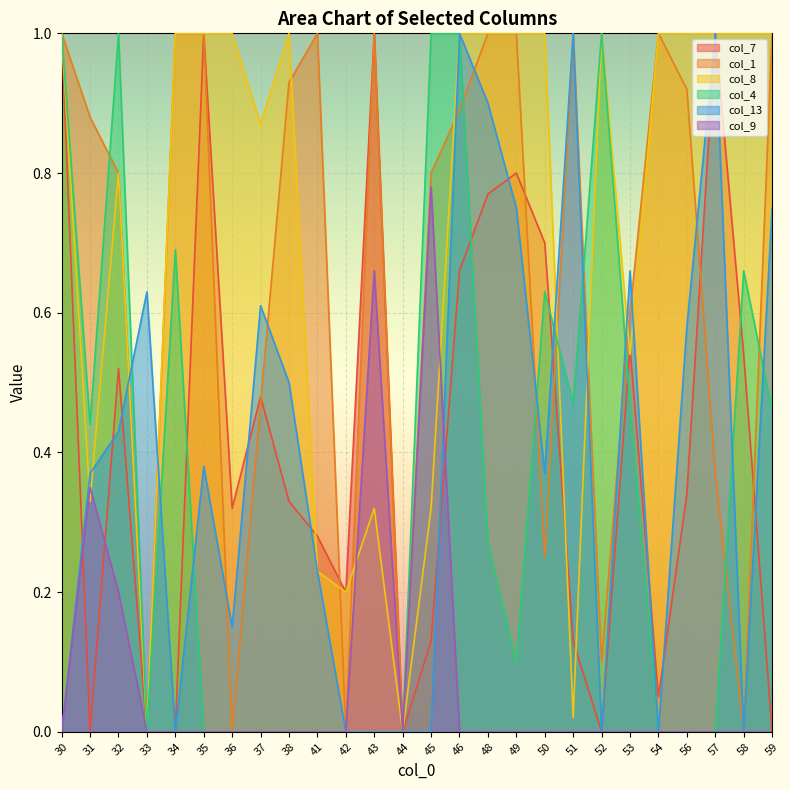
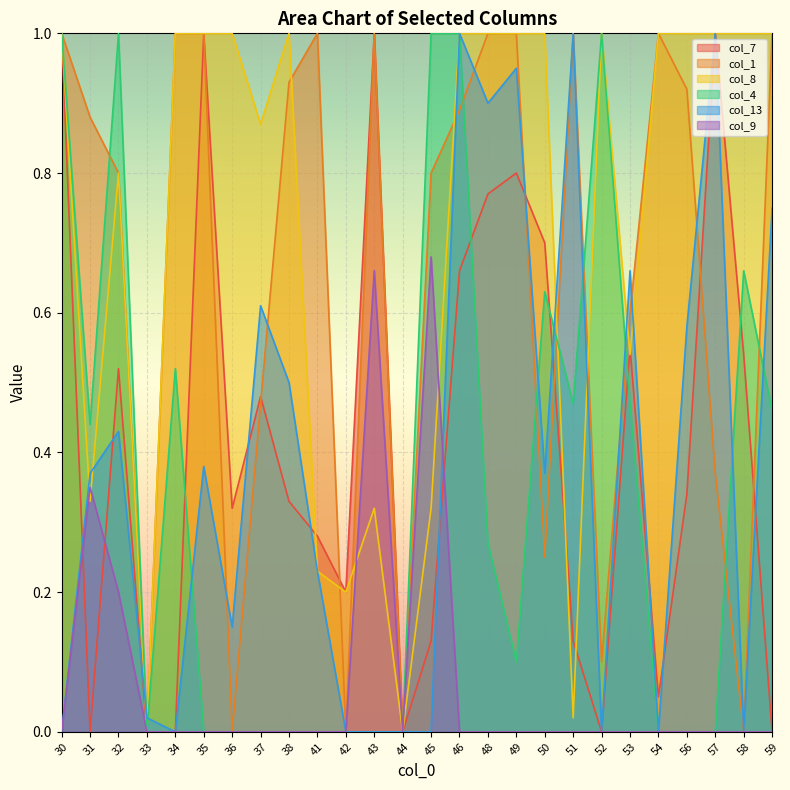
  {
    "col_4": {
      "31": 0.44,
      "32": 1.00,
-     "34": 0.69,
+     "34": 0.52,
      "45": 1.00,
      "48": 0.27,
      "49": 0.10,
      "50": 0.63,
      "51": 0.47,
      "53": 0.47,
      "58": 0.66,
      "59": 0.46
    },
    "col_13": {
      "31": 0.37,
      "32": 0.43,
-     "33": 0.63,
+     "33": 0.02,
      "35": 0.38,
      "36": 0.15,
      "37": 0.61,
      "38": 0.50,
      "45": 0.00,
      "48": 0.90,
-     "49": 0.75,
+     "49": 0.95,
      "50": 0.37,
      "53": 0.66,
      "56": 0.58,
      "59": 0.75
    },
    "col_9": {
      "31": 0.35,
      "32": 0.20,
      "43": 0.66,
-     "45": 0.78,
+     "45": 0.68,
      "46": 0.00,
      "48": 0.00,
      "49": 0.00,
      "50": 0.00,
      "51": 0.00,
      "53": 0.00
    }
  }
